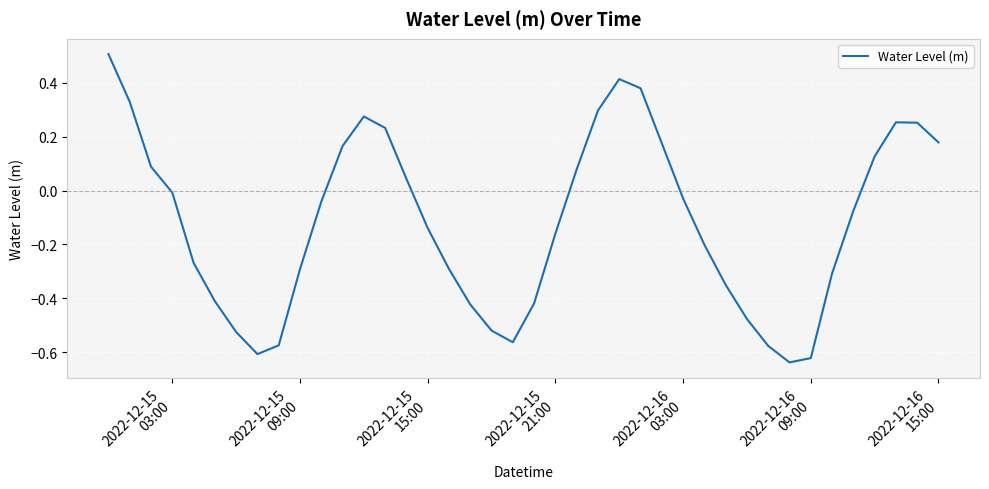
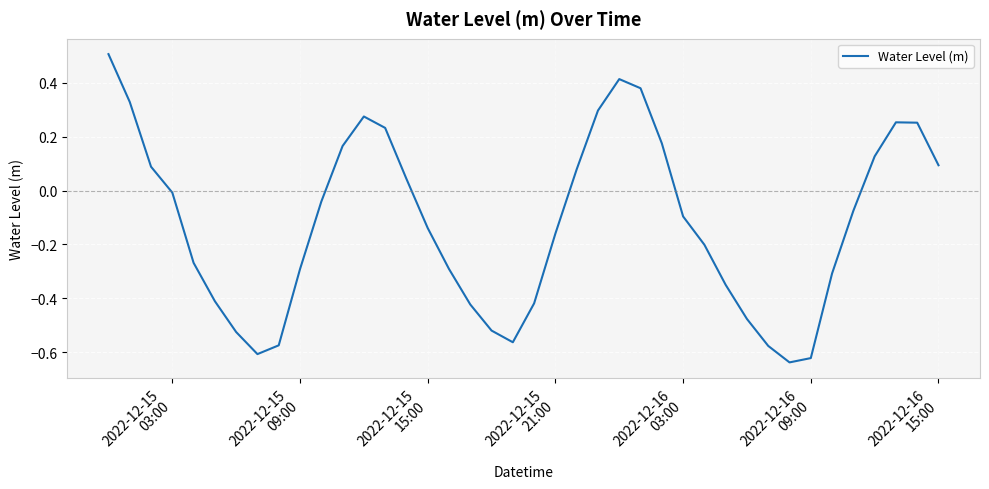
  {
    "2022-12-15 03:00": -0.01,
    "2022-12-15 09:00": -0.29,
    "2022-12-15 15:00": -0.14,
    "2022-12-15 21:00": -0.16,
-   "2022-12-16 03:00": -0.03,
+   "2022-12-16 03:00": -0.10,
    "2022-12-16 09:00": -0.62,
-   "2022-12-16 15:00": 0.18
+   "2022-12-16 15:00": 0.09
  }
